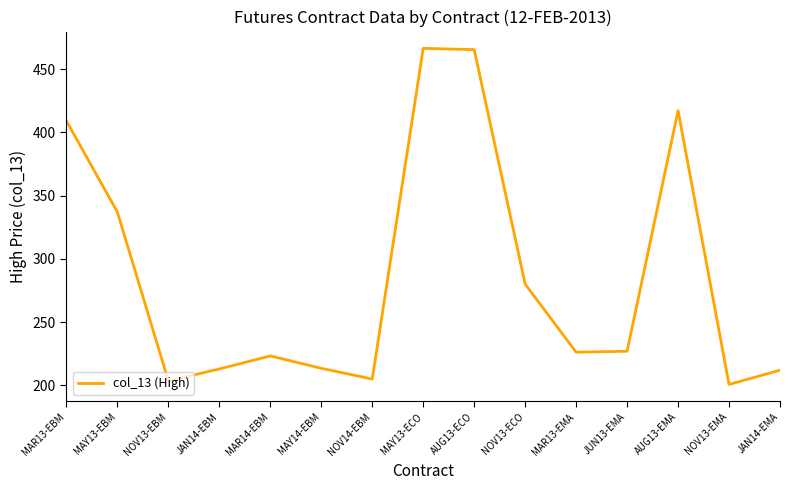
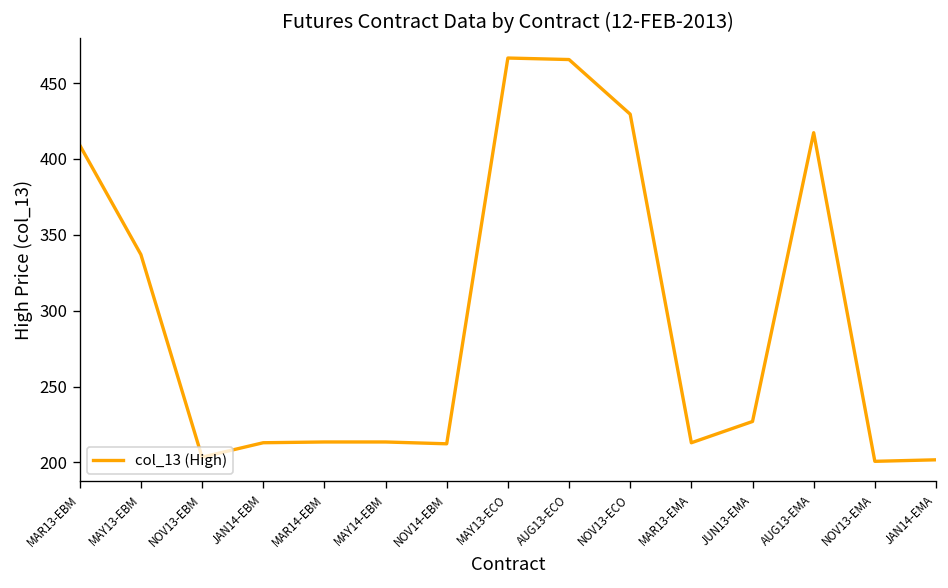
  {
    "MAR13-EBM": 409,
    "MAY13-EBM": 337,
    "JAN14-EBM": 213,
-   "MAR14-EBM": 223,
+   "MAR14-EBM": 214,
    "MAY14-EBM": 214,
-   "NOV14-EBM": 205,
+   "NOV14-EBM": 212,
    "MAY13-ECO": 467,
    "AUG13-ECO": 466,
-   "NOV13-ECO": 280,
-   "MAR13-EMA": 226,
+   "NOV13-ECO": 430,
+   "MAR13-EMA": 213,
    "JUN13-EMA": 227,
    "AUG13-EMA": 417,
    "NOV13-EMA": 201,
-   "JAN14-EMA": 212
+   "JAN14-EMA": 202
  }
